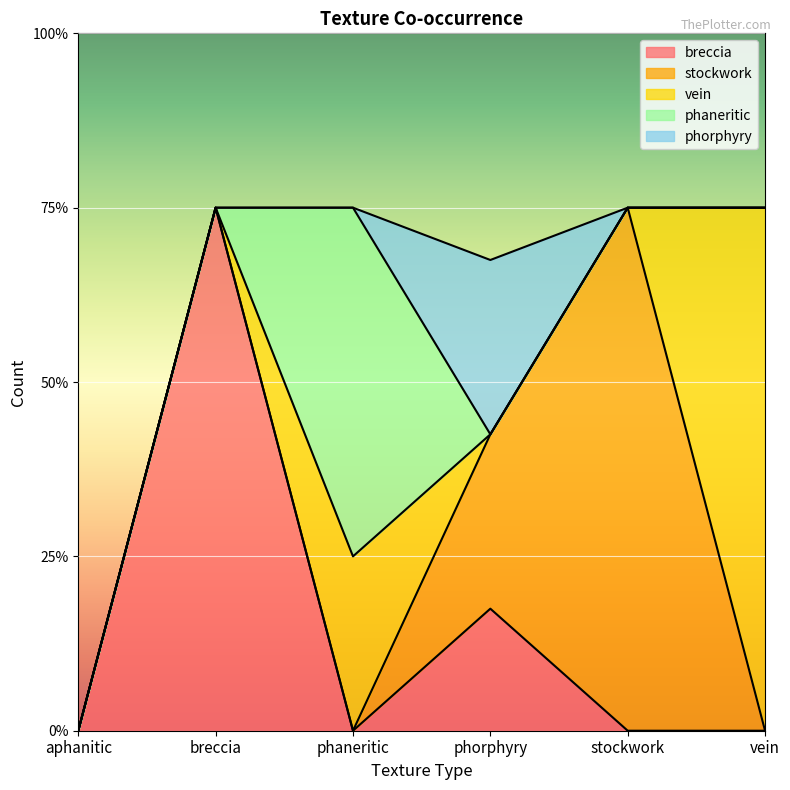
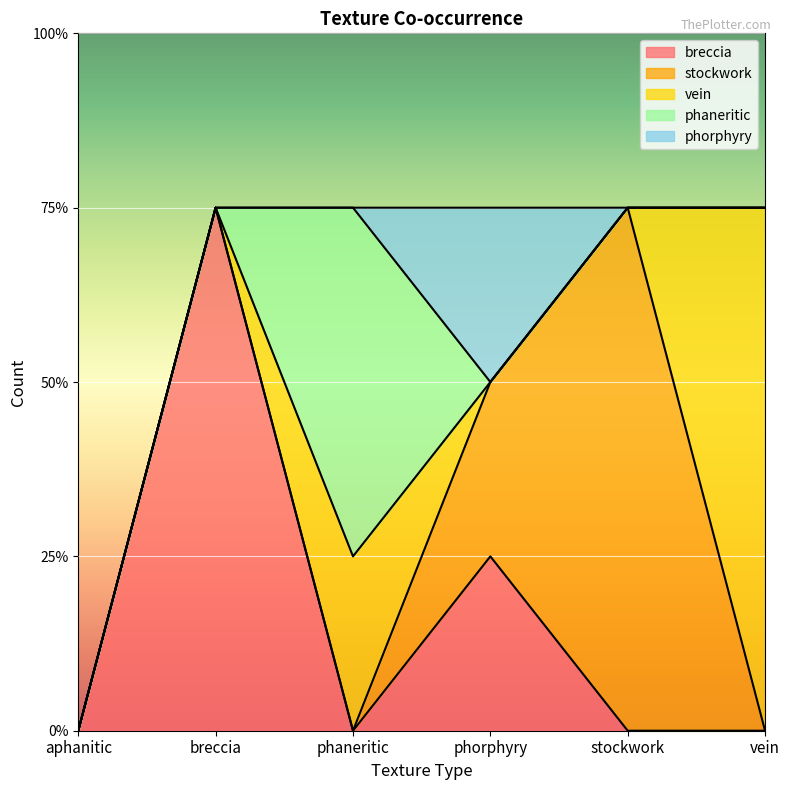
  {
    "breccia": {
-     "phorphyry": "18%",
+     "phorphyry": "25%",
      "stockwork": "0%"
    }
  }
